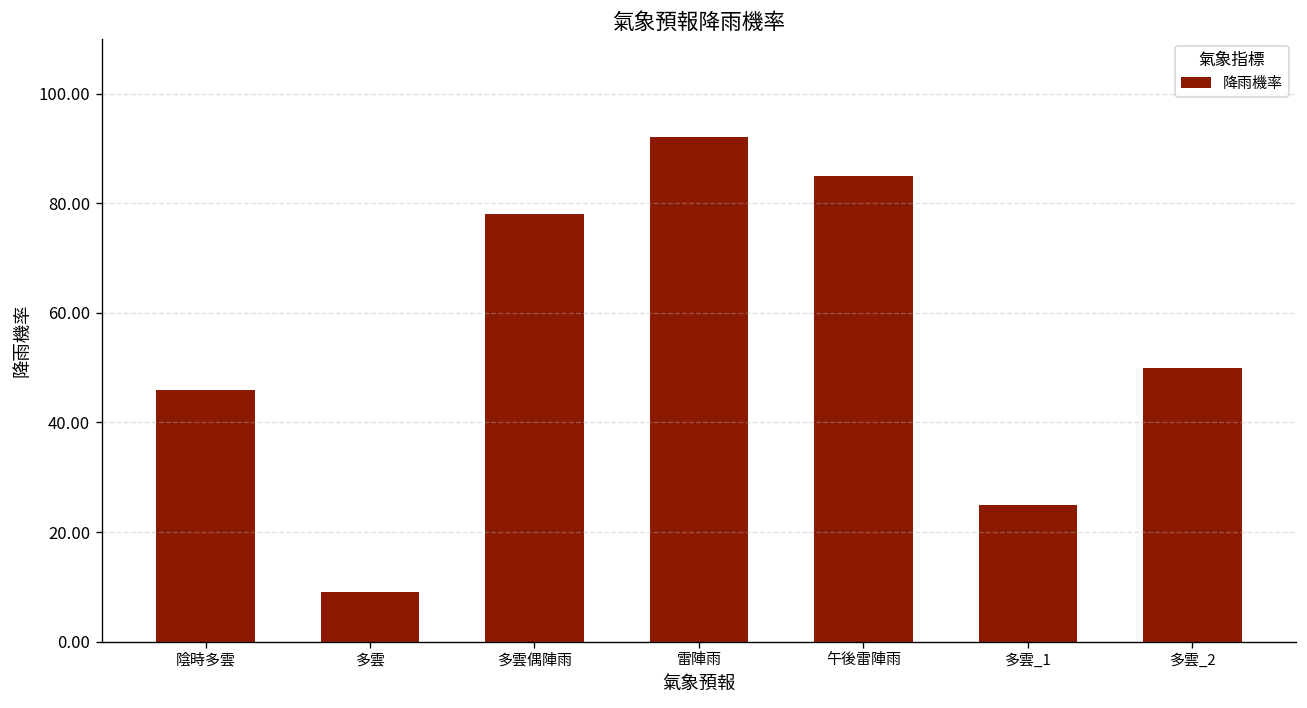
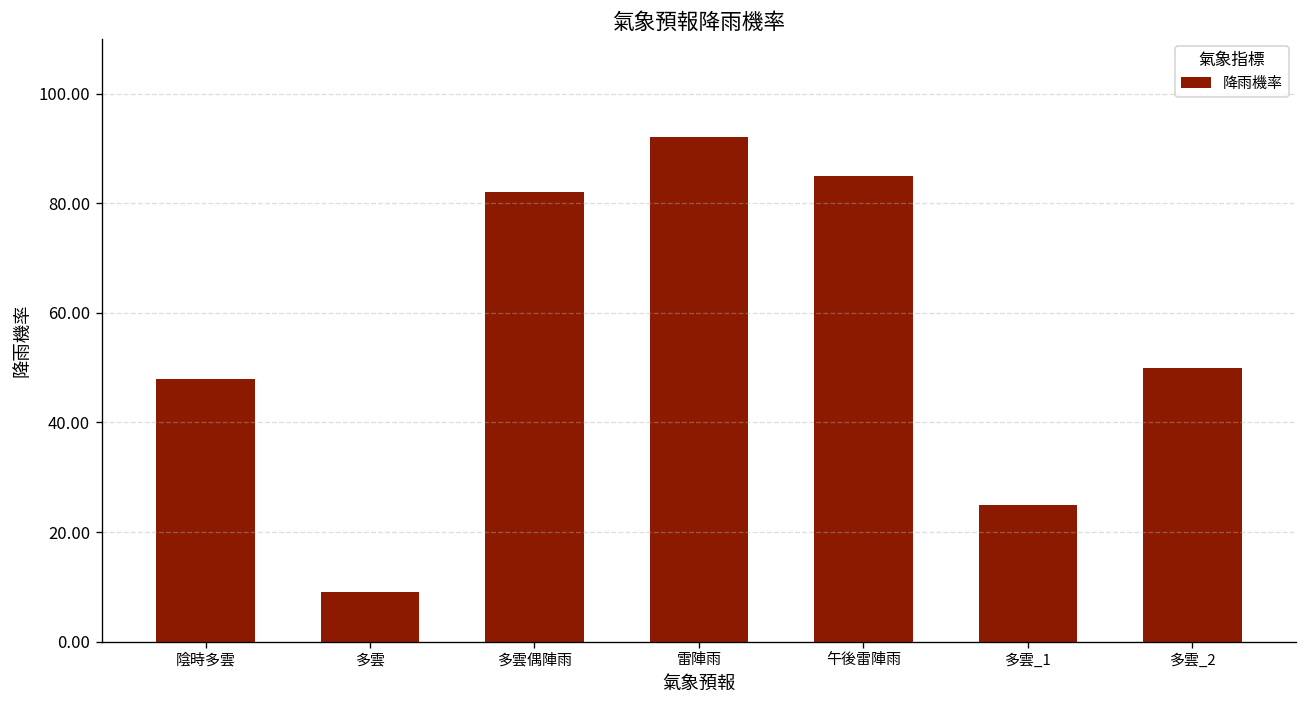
  {
-   "陰時多雲": 46,
+   "陰時多雲": 48,
    "多雲": 9,
-   "多雲偶陣雨": 78,
+   "多雲偶陣雨": 82,
    "雷陣雨": 92,
    "午後雷陣雨": 85,
    "多雲_1": 25,
    "多雲_2": 50
  }
